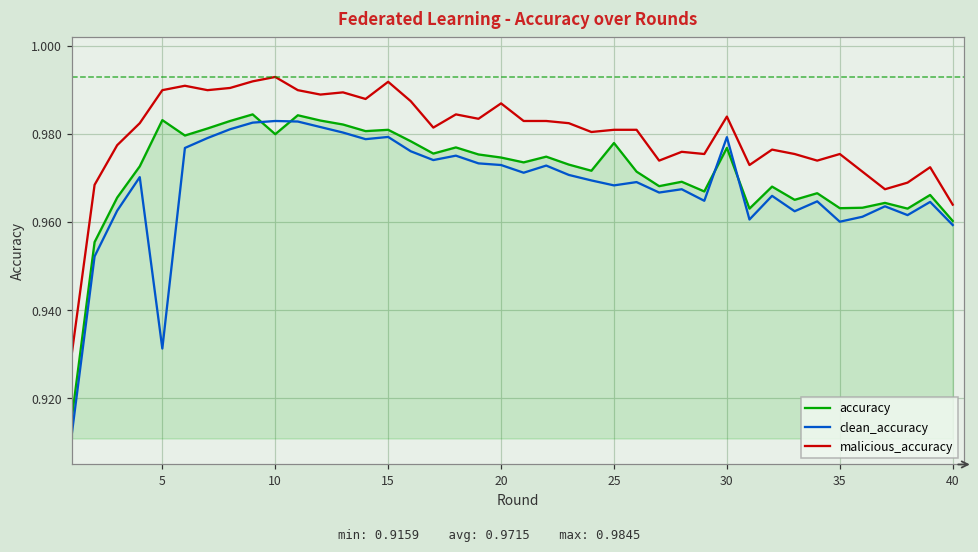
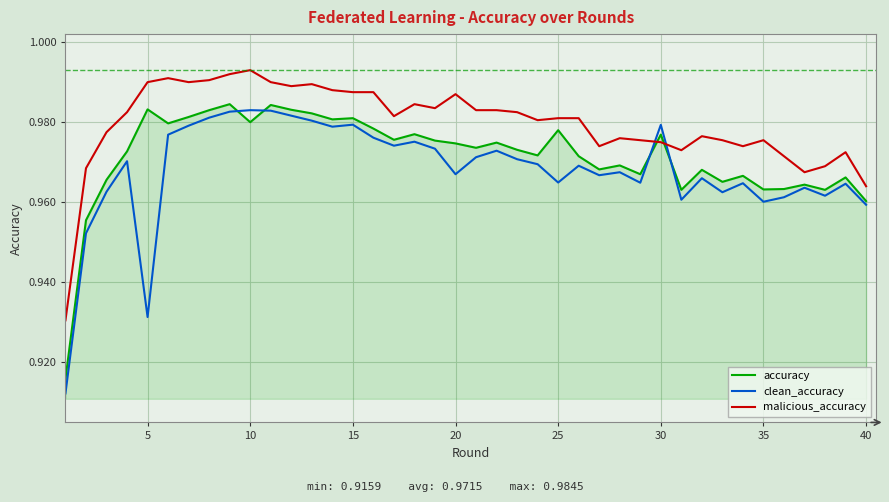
  {
    "accuracy": {
      "5": 0.983,
      "10": 0.980,
      "15": 0.981,
      "20": 0.975,
      "25": 0.978,
      "30": 0.977,
      "35": 0.963,
      "40": 0.960
    },
    "clean_accuracy": {
      "5": 0.931,
      "10": 0.983,
      "15": 0.979,
-     "20": 0.973,
-     "25": 0.968,
+     "20": 0.967,
+     "25": 0.965,
      "30": 0.979,
      "35": 0.960,
      "40": 0.959
    },
    "malicious_accuracy": {
      "5": 0.990,
      "10": 0.993,
-     "15": 0.992,
+     "15": 0.988,
      "20": 0.987,
      "25": 0.981,
-     "30": 0.984,
+     "30": 0.975,
      "35": 0.976,
      "40": 0.964
    }
  }
